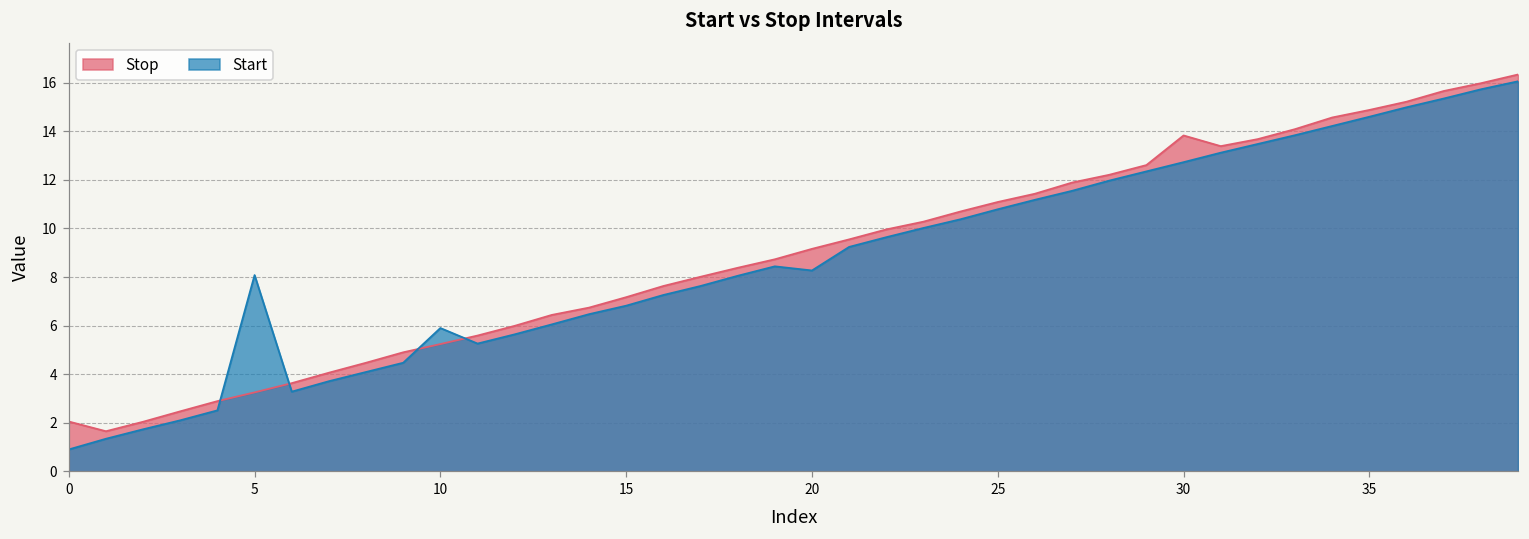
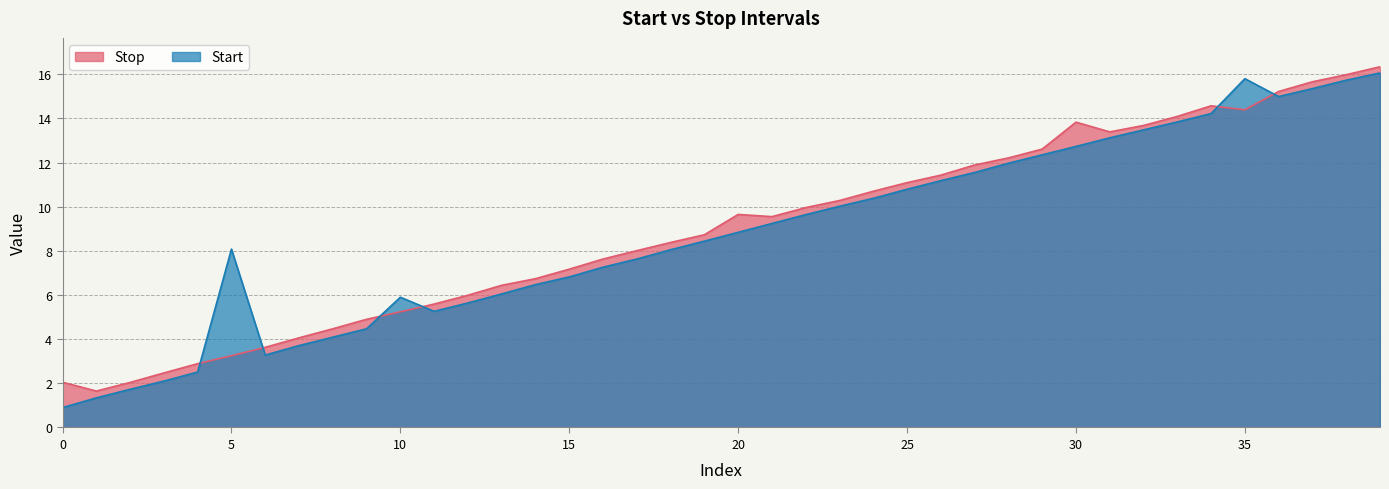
  {
    "Stop": {
      "0": 2.1,
      "5": 3.3,
      "10": 5.2,
      "15": 7.2,
-     "20": 9.2,
+     "20": 9.7,
      "25": 11.1,
      "30": 13.8,
-     "35": 14.9
+     "35": 14.4
    },
    "Start": {
      "0": 0.9,
      "5": 8.1,
      "10": 5.9,
      "15": 6.8,
-     "20": 8.3,
+     "20": 8.8,
      "25": 10.8,
      "30": 12.7,
-     "35": 14.6
+     "35": 15.8
    }
  }
